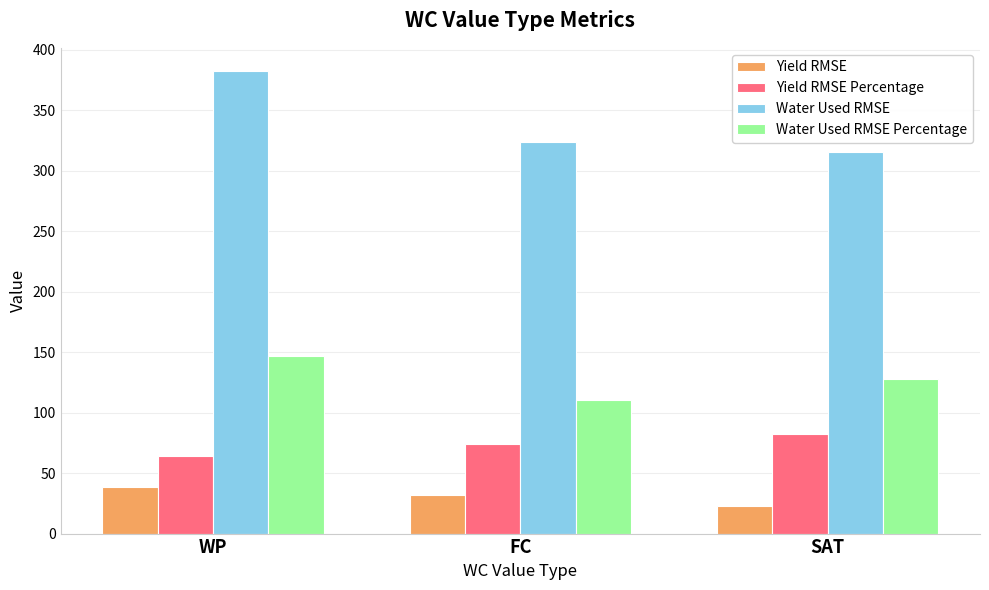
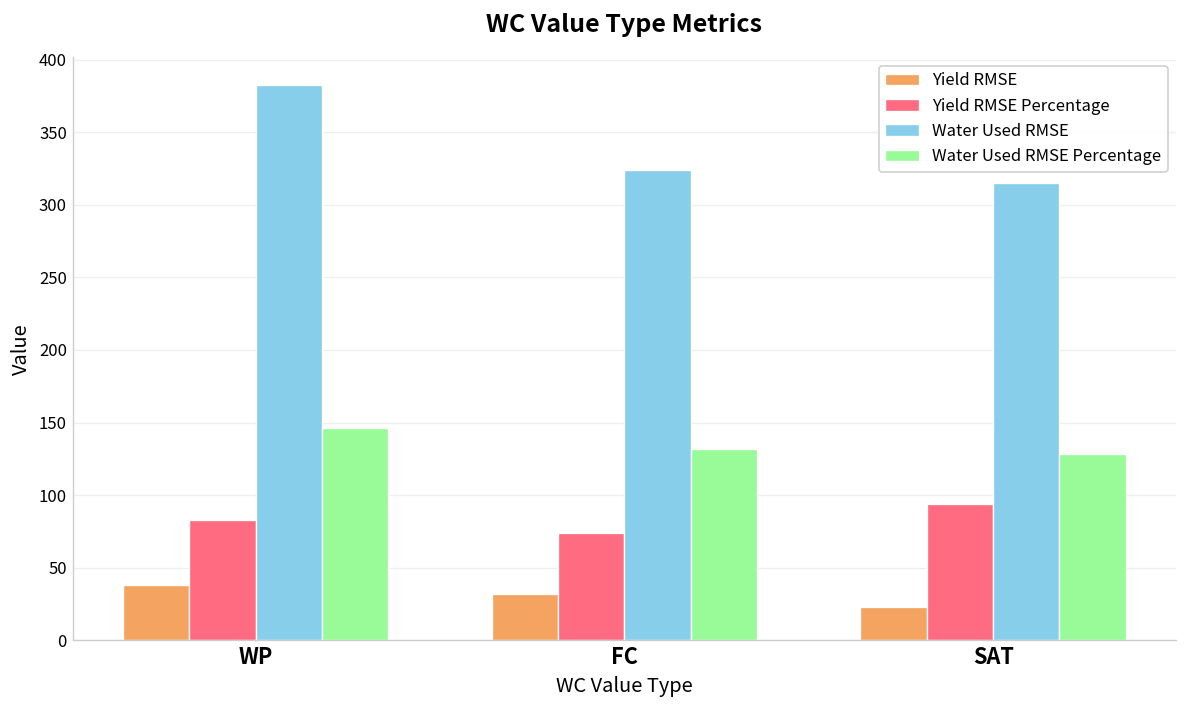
  {
    "Yield RMSE": {
      "WP": 38,
      "FC": 32,
      "SAT": 23
    },
    "Yield RMSE Percentage": {
-     "WP": 64,
+     "WP": 83,
      "FC": 74,
-     "SAT": 83
+     "SAT": 94
    },
    "Water Used RMSE": {
      "WP": 382,
      "FC": 324,
      "SAT": 315
    },
    "Water Used RMSE Percentage": {
      "WP": 146,
-     "FC": 111,
+     "FC": 132,
      "SAT": 128
    }
  }
